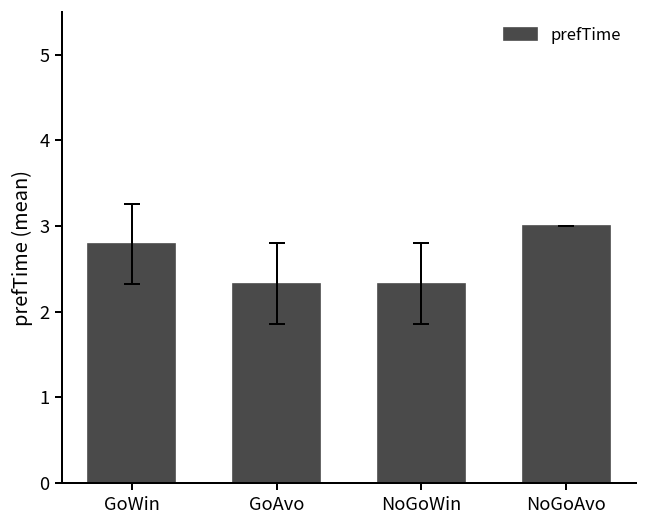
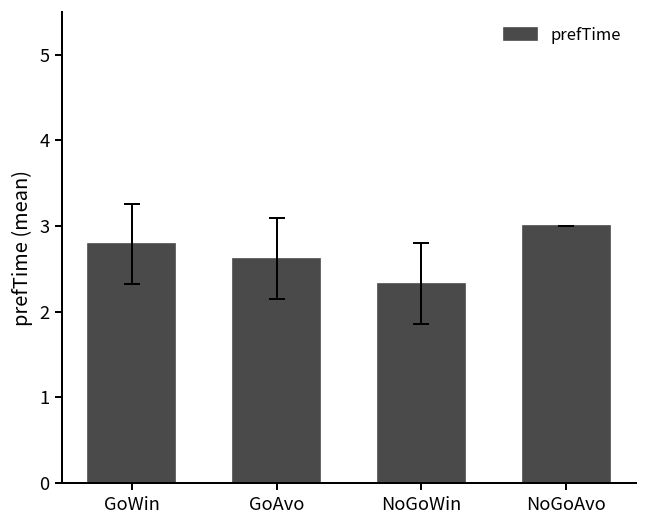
  {
    "prefTime": {
      "GoWin": 2.8,
-     "GoAvo": 2.3,
+     "GoAvo": 2.6,
      "NoGoWin": 2.3,
      "NoGoAvo": 3.0
    }
  }
